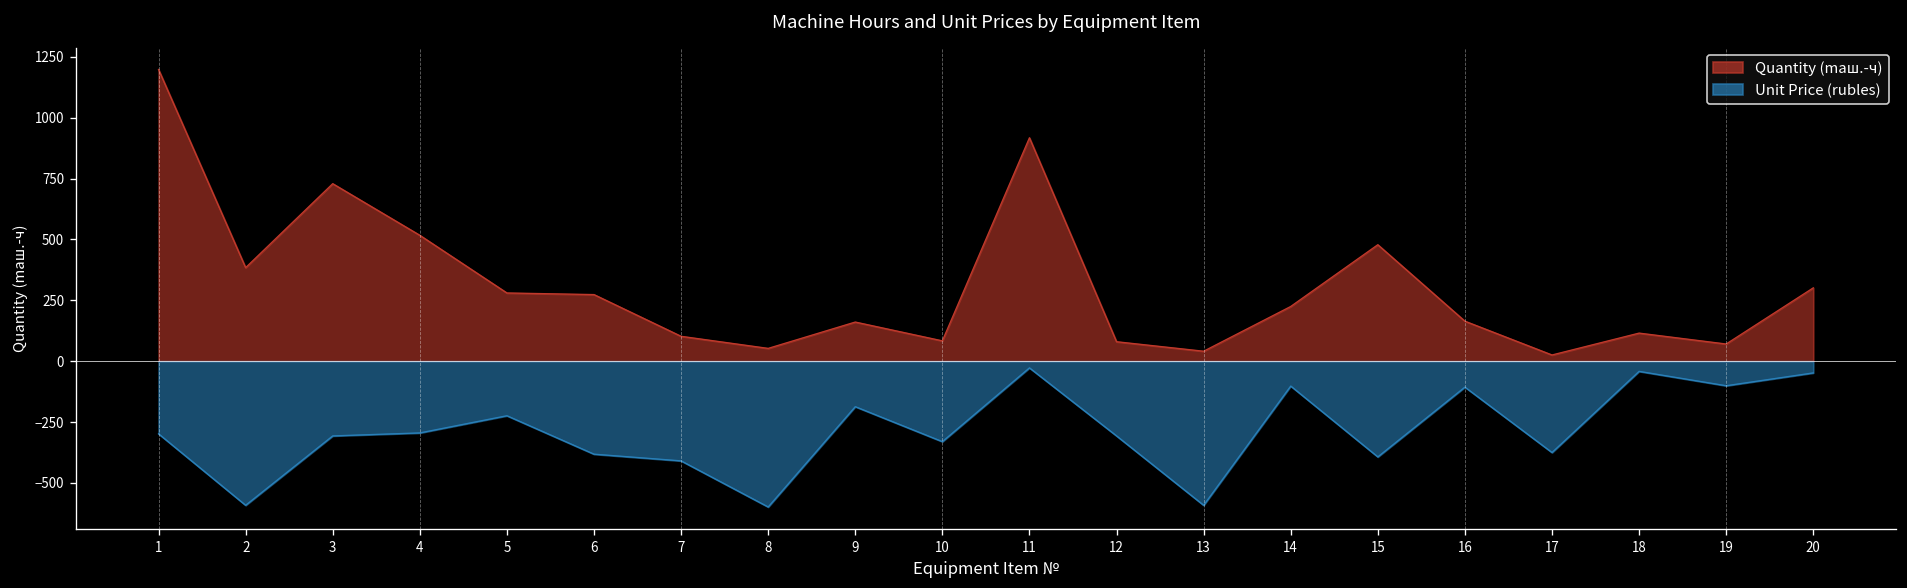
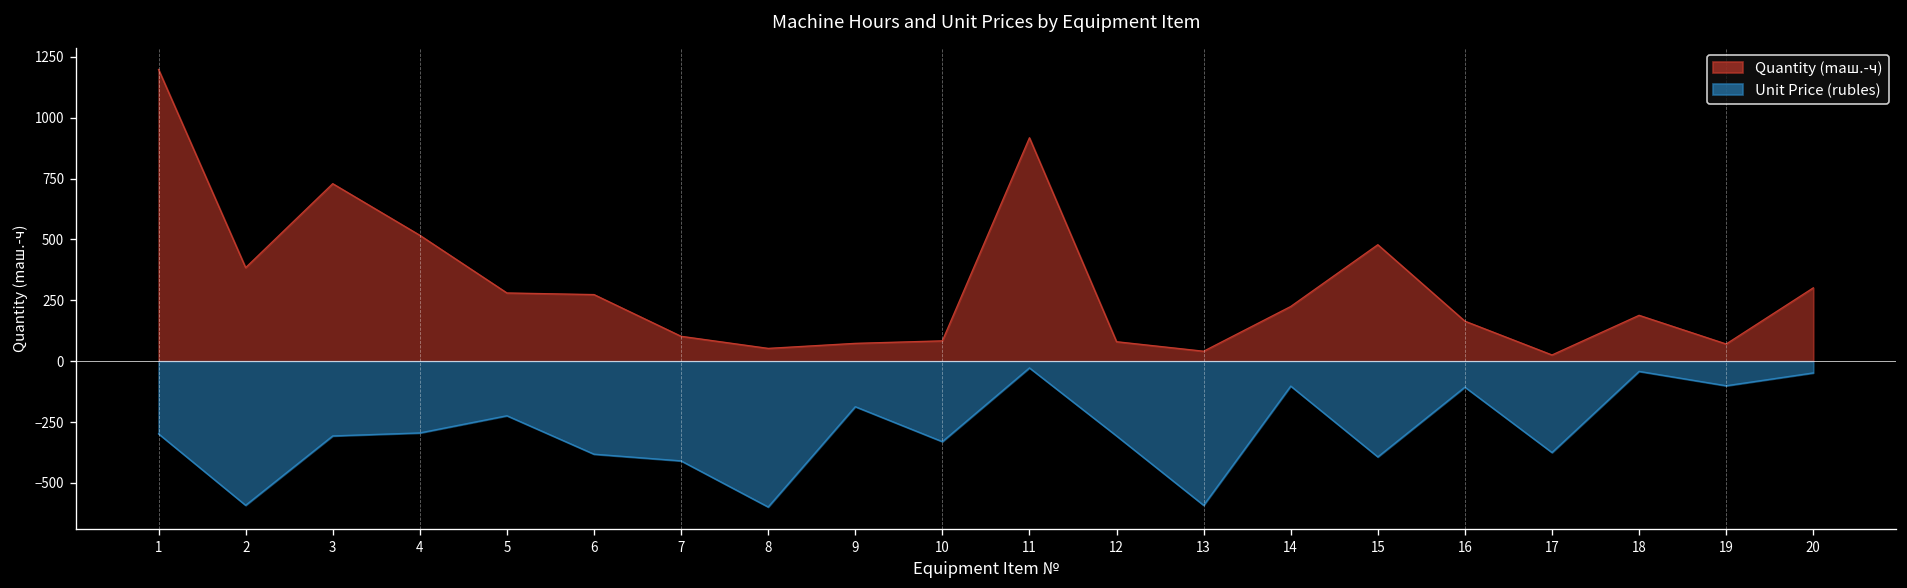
  {
    "Quantity (maш.-ч)": {
      "1": 1200,
      "2": 380,
      "3": 730,
      "4": 520,
      "5": 280,
      "6": 270,
      "7": 100,
      "8": 50,
-     "9": 160,
+     "9": 70,
      "10": 80,
      "11": 920,
      "12": 80,
      "13": 40,
      "14": 220,
      "15": 480,
      "16": 160,
      "17": 30,
-     "18": 120,
+     "18": 190,
      "19": 70,
      "20": 300
    }
  }
